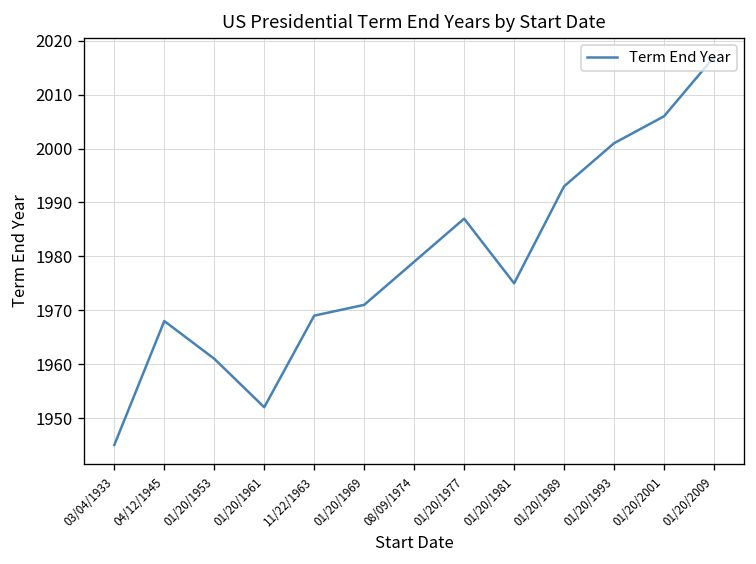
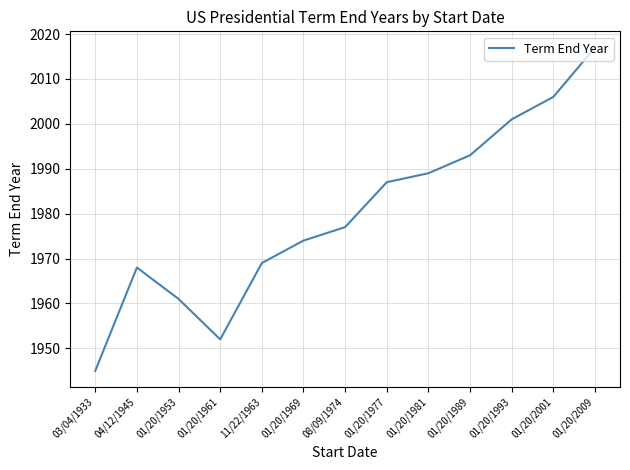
  {
    "03/04/1933": 1945,
    "04/12/1945": 1968,
    "01/20/1953": 1961,
    "01/20/1961": 1952,
    "11/22/1963": 1969,
-   "01/20/1969": 1971,
-   "08/09/1974": 1979,
+   "01/20/1969": 1974,
+   "08/09/1974": 1977,
    "01/20/1977": 1987,
-   "01/20/1981": 1975,
+   "01/20/1981": 1989,
    "01/20/1989": 1993,
    "01/20/1993": 2001,
    "01/20/2001": 2006
  }
